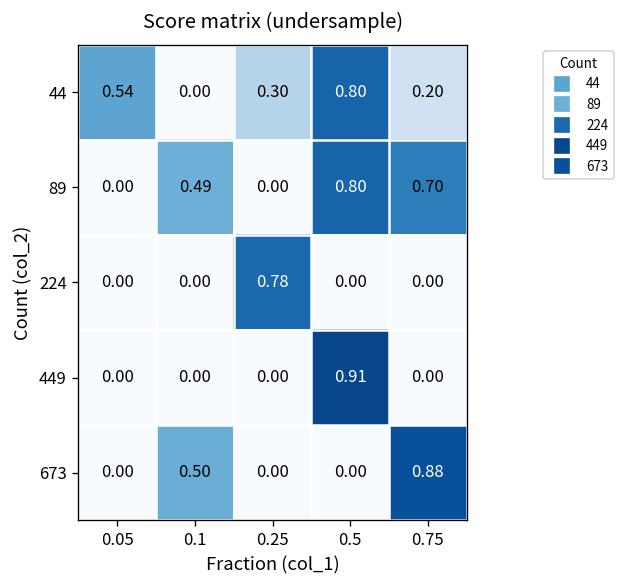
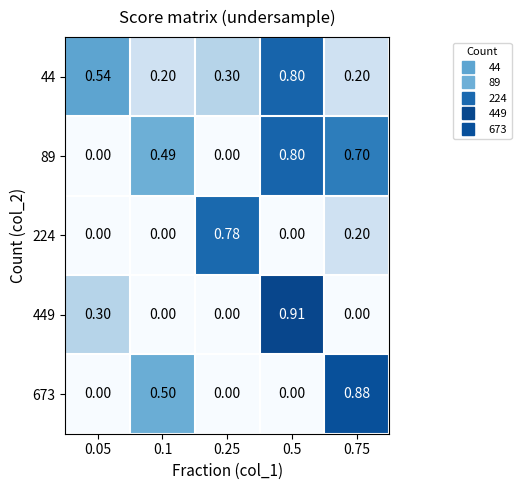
  {
    "44": {
      "0.05": 0.54,
-     "0.1": 0.00,
+     "0.1": 0.20,
      "0.25": 0.30,
      "0.5": 0.80,
      "0.75": 0.20
    },
    "89": {
      "0.05": 0.00,
      "0.1": 0.49,
      "0.25": 0.00,
      "0.5": 0.80,
      "0.75": 0.70
    },
    "224": {
      "0.05": 0.00,
      "0.1": 0.00,
      "0.25": 0.78,
      "0.5": 0.00,
-     "0.75": 0.00
+     "0.75": 0.20
    },
    "449": {
-     "0.05": 0.00,
+     "0.05": 0.30,
      "0.1": 0.00,
      "0.25": 0.00,
      "0.5": 0.91,
      "0.75": 0.00
    },
    "673": {
      "0.05": 0.00,
      "0.1": 0.50,
      "0.25": 0.00,
      "0.5": 0.00,
      "0.75": 0.88
    }
  }
